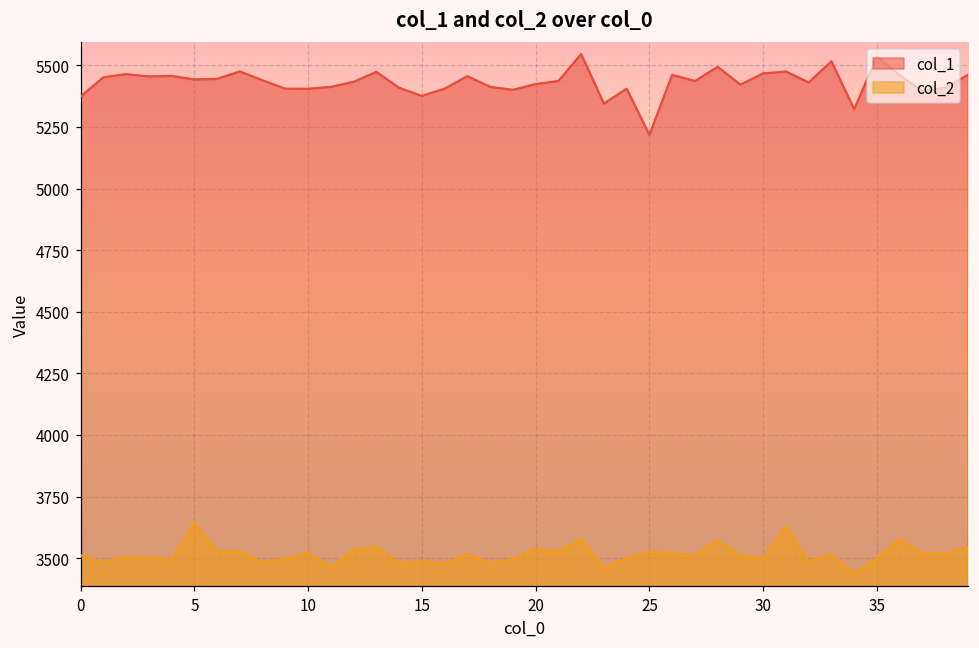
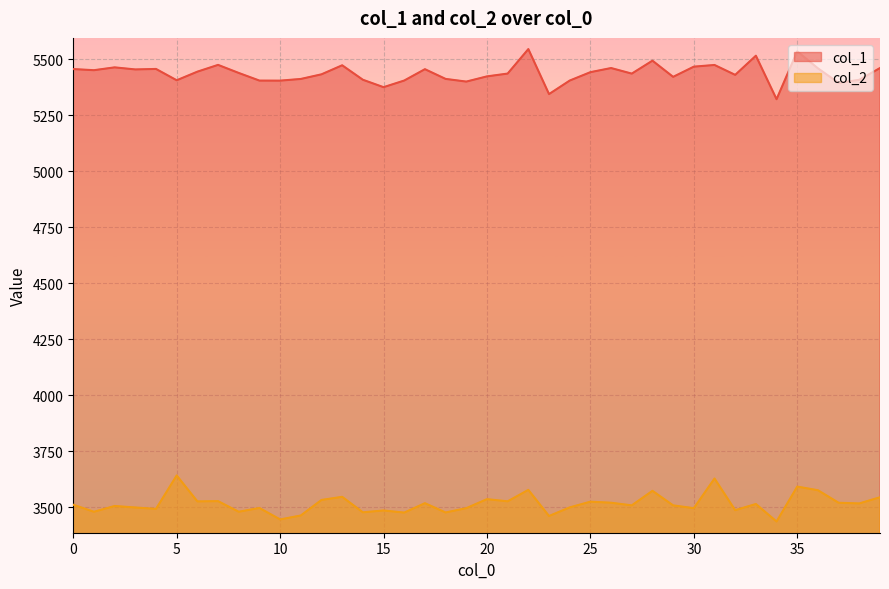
  {
    "col_1": {
-     "0": 5370,
-     "5": 5440,
+     "0": 5460,
+     "5": 5410,
      "10": 5400,
      "15": 5380,
      "20": 5420,
-     "25": 5220,
+     "25": 5440,
      "30": 5470
    },
    "col_2": {
      "0": 3510,
      "5": 3640,
-     "10": 3520,
+     "10": 3450,
      "15": 3490,
      "20": 3540,
      "25": 3530,
      "30": 3500,
-     "35": 3500
+     "35": 3590
    }
  }
